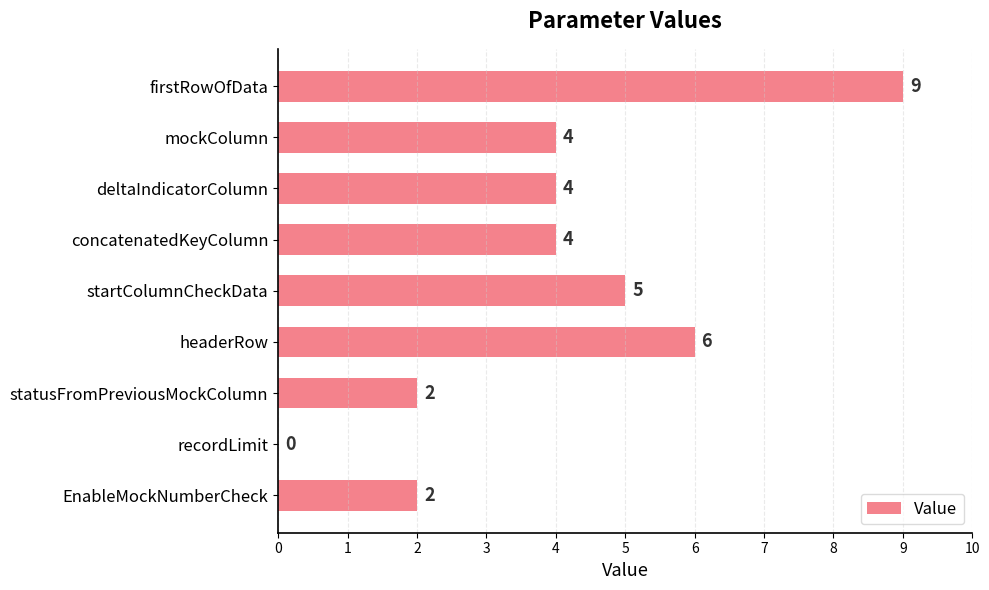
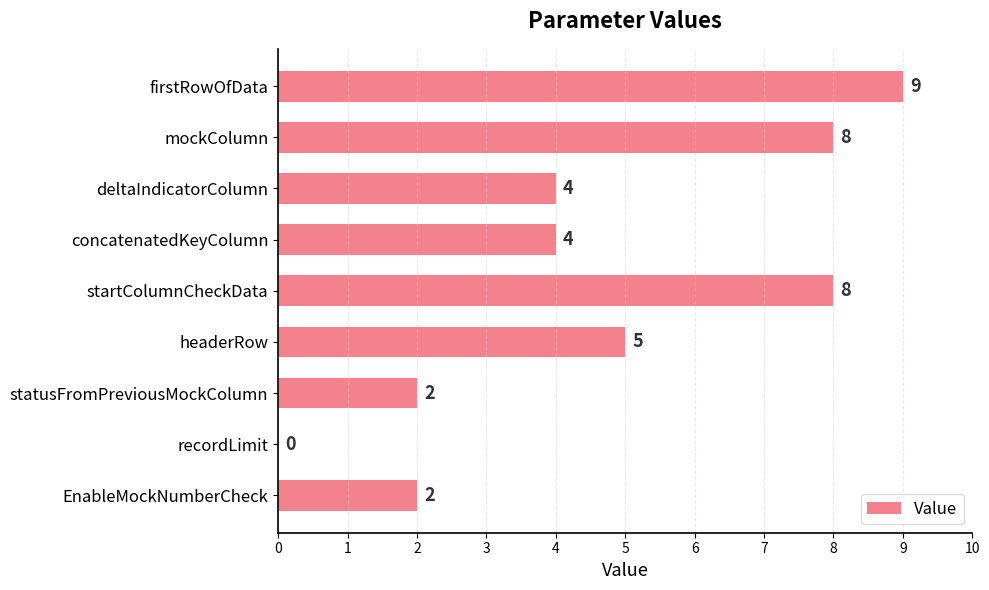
  {
    "firstRowOfData": 9,
-   "mockColumn": 4,
+   "mockColumn": 8,
    "deltaIndicatorColumn": 4,
    "concatenatedKeyColumn": 4,
-   "startColumnCheckData": 5,
-   "headerRow": 6,
+   "startColumnCheckData": 8,
+   "headerRow": 5,
    "statusFromPreviousMockColumn": 2,
    "recordLimit": 0,
    "EnableMockNumberCheck": 2
  }
